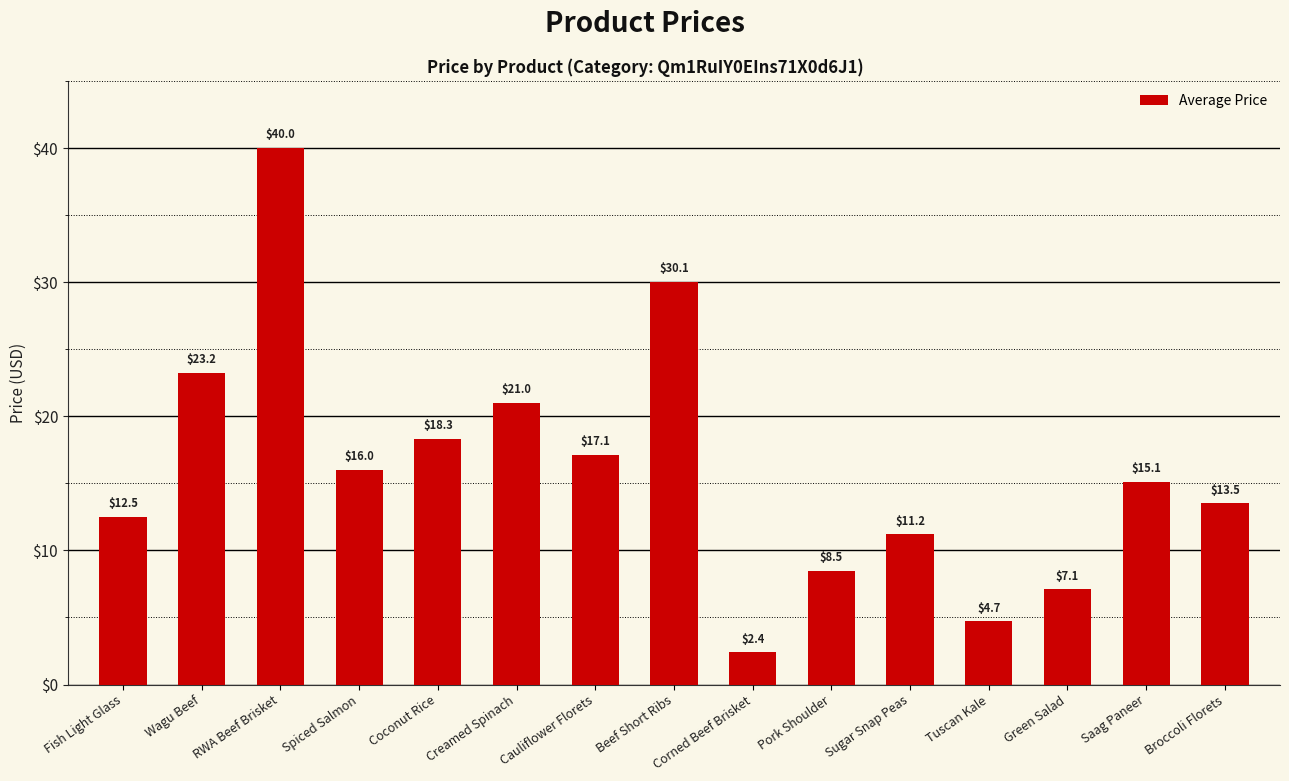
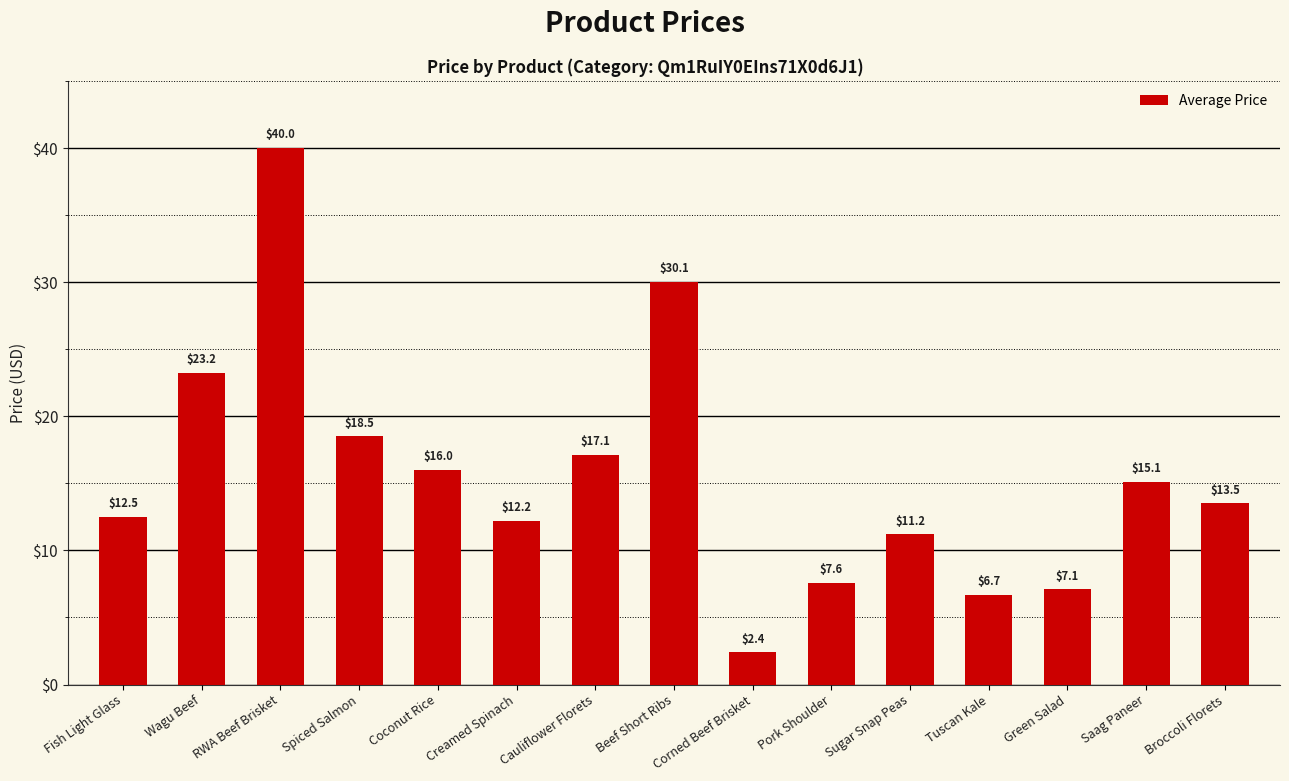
  {
    "Fish Light Glass": "$12.5",
    "Wagu Beef": "$23.2",
    "RWA Beef Brisket": "$40.0",
-   "Spiced Salmon": "$16.0",
-   "Coconut Rice": "$18.3",
-   "Creamed Spinach": "$21.0",
+   "Spiced Salmon": "$18.5",
+   "Coconut Rice": "$16.0",
+   "Creamed Spinach": "$12.2",
    "Cauliflower Florets": "$17.1",
    "Beef Short Ribs": "$30.1",
    "Corned Beef Brisket": "$2.4",
-   "Pork Shoulder": "$8.5",
+   "Pork Shoulder": "$7.6",
    "Sugar Snap Peas": "$11.2",
-   "Tuscan Kale": "$4.7",
+   "Tuscan Kale": "$6.7",
    "Green Salad": "$7.1",
    "Saag Paneer": "$15.1",
    "Broccoli Florets": "$13.5"
  }
